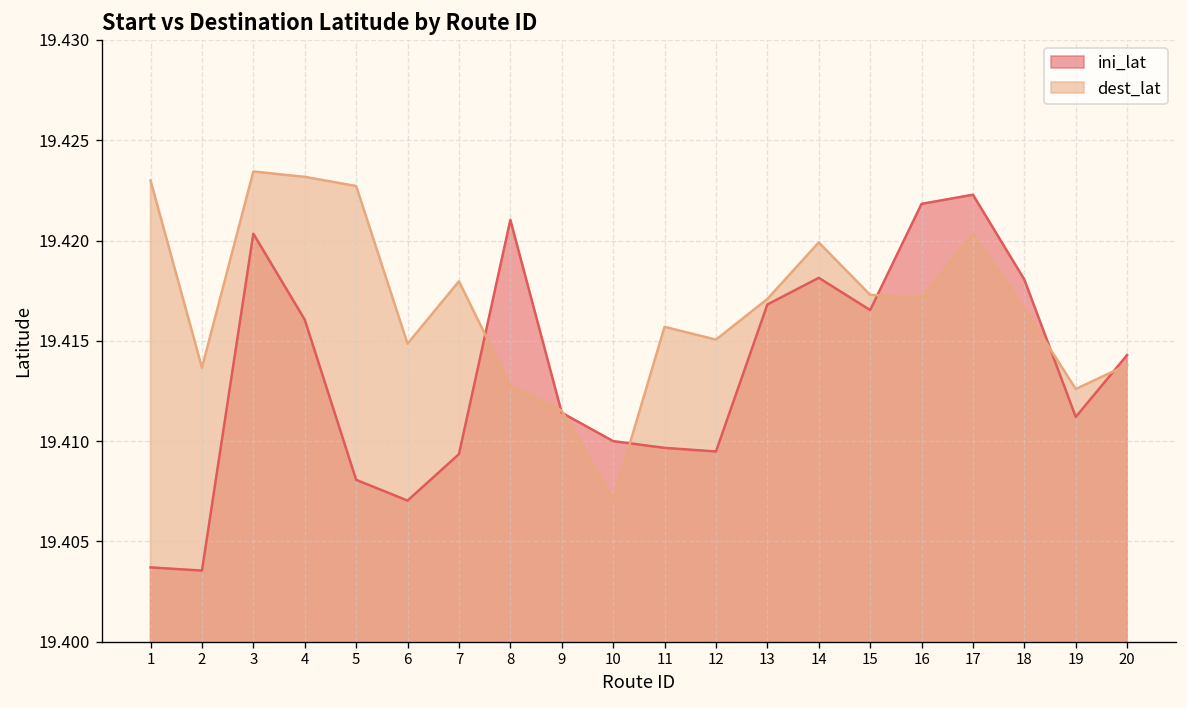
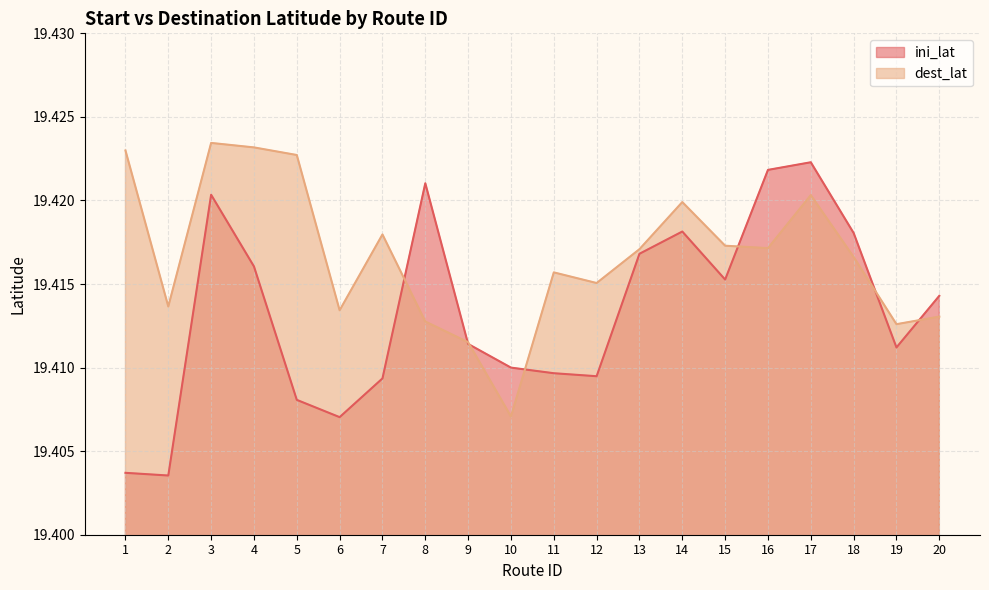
  {
    "ini_lat": {
      "1": 19.4037,
      "2": 19.4035,
      "3": 19.4203,
      "4": 19.4161,
      "5": 19.4081,
      "6": 19.4070,
      "7": 19.4094,
      "8": 19.4210,
      "10": 19.4100,
      "11": 19.4097,
      "12": 19.4095,
      "13": 19.4168,
      "14": 19.4181,
-     "15": 19.4165,
+     "15": 19.4153,
      "16": 19.4218,
      "17": 19.4223,
      "18": 19.4181,
      "19": 19.4112,
      "20": 19.4143
    },
    "dest_lat": {
      "1": 19.4230,
      "2": 19.4137,
      "3": 19.4234,
      "4": 19.4232,
      "5": 19.4227,
-     "6": 19.4149,
+     "6": 19.4134,
      "7": 19.4180,
      "8": 19.4128,
      "10": 19.4071,
      "11": 19.4157,
      "12": 19.4151,
      "13": 19.4171,
      "14": 19.4199,
      "15": 19.4173,
      "16": 19.4171,
      "17": 19.4203,
      "18": 19.4166,
      "19": 19.4126,
-     "20": 19.4138
+     "20": 19.4131
    }
  }
